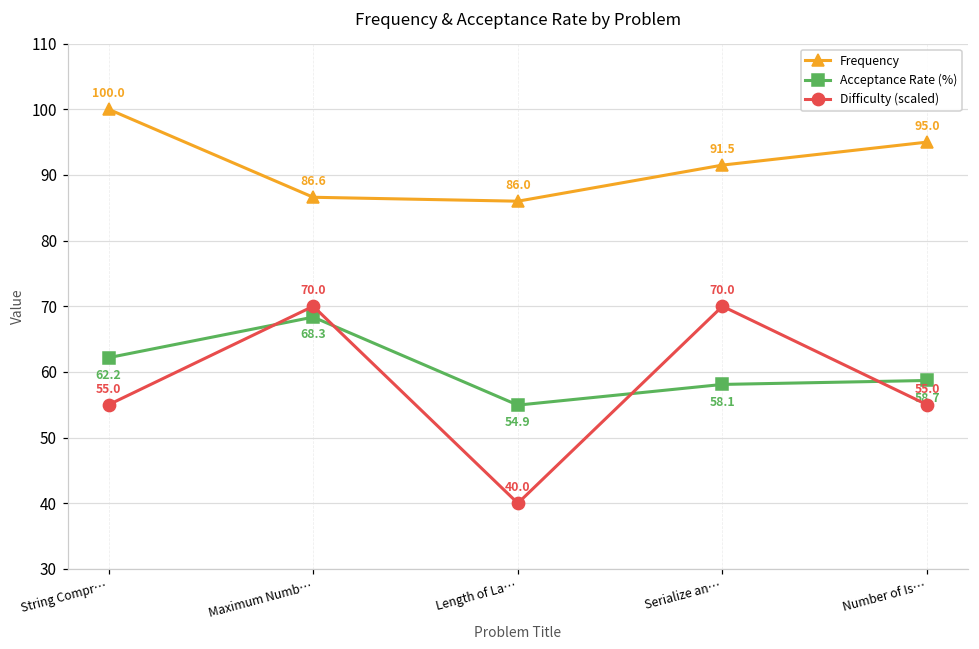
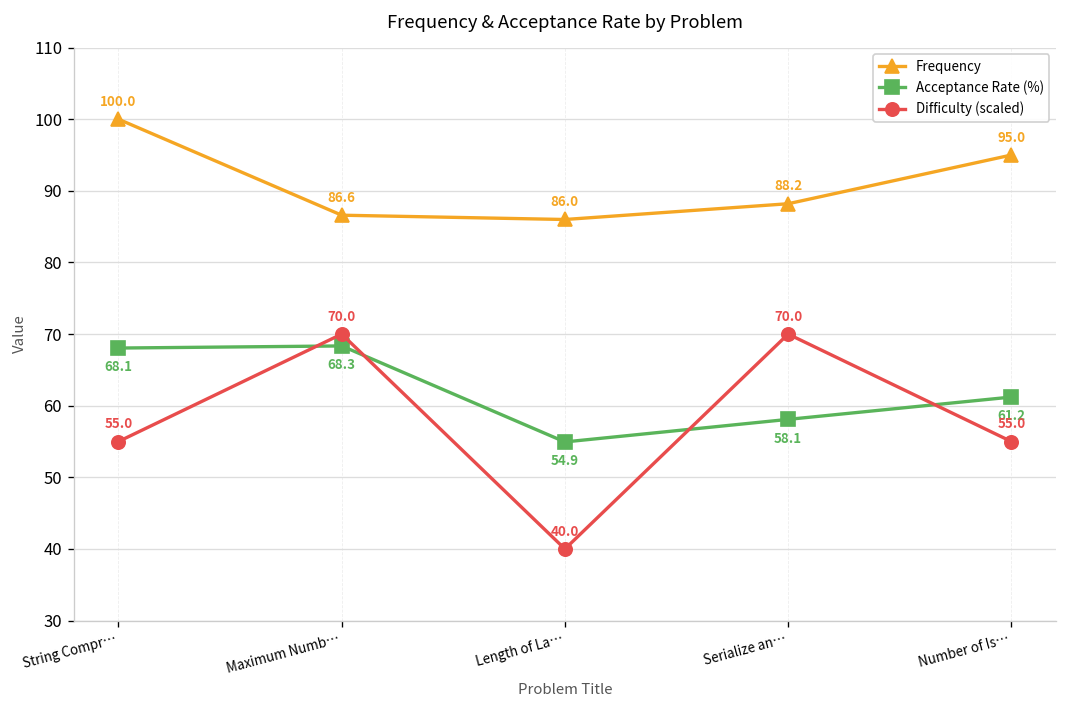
  {
    "Frequency": {
      "String Compr…": 100.0,
      "Maximum Numb…": 86.6,
      "Length of La…": 86.0,
-     "Serialize an…": 91.5,
+     "Serialize an…": 88.2,
      "Number of Is…": 95.0
    },
    "Acceptance Rate (%)": {
-     "String Compr…": 62.2,
+     "String Compr…": 68.1,
      "Maximum Numb…": 68.3,
      "Length of La…": 54.9,
      "Serialize an…": 58.1,
-     "Number of Is…": 58.7
+     "Number of Is…": 61.2
    },
    "Difficulty (scaled)": {
      "String Compr…": 55.0,
      "Maximum Numb…": 70.0,
      "Length of La…": 40.0,
      "Serialize an…": 70.0
    }
  }
